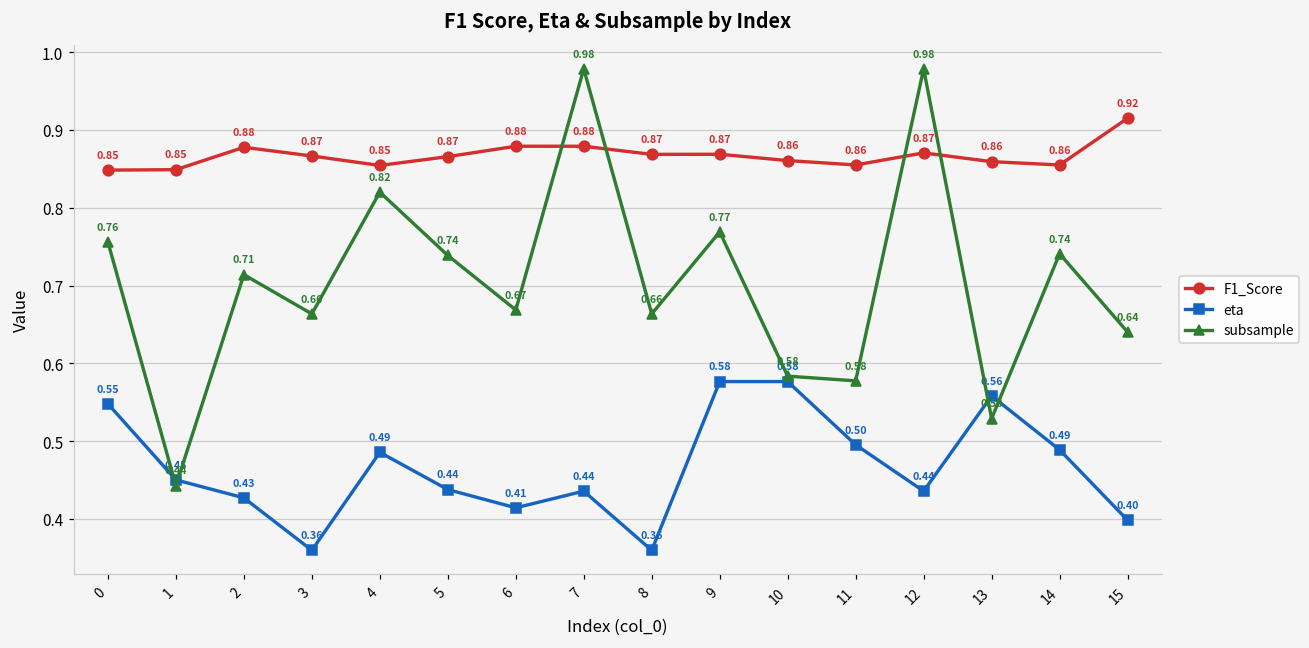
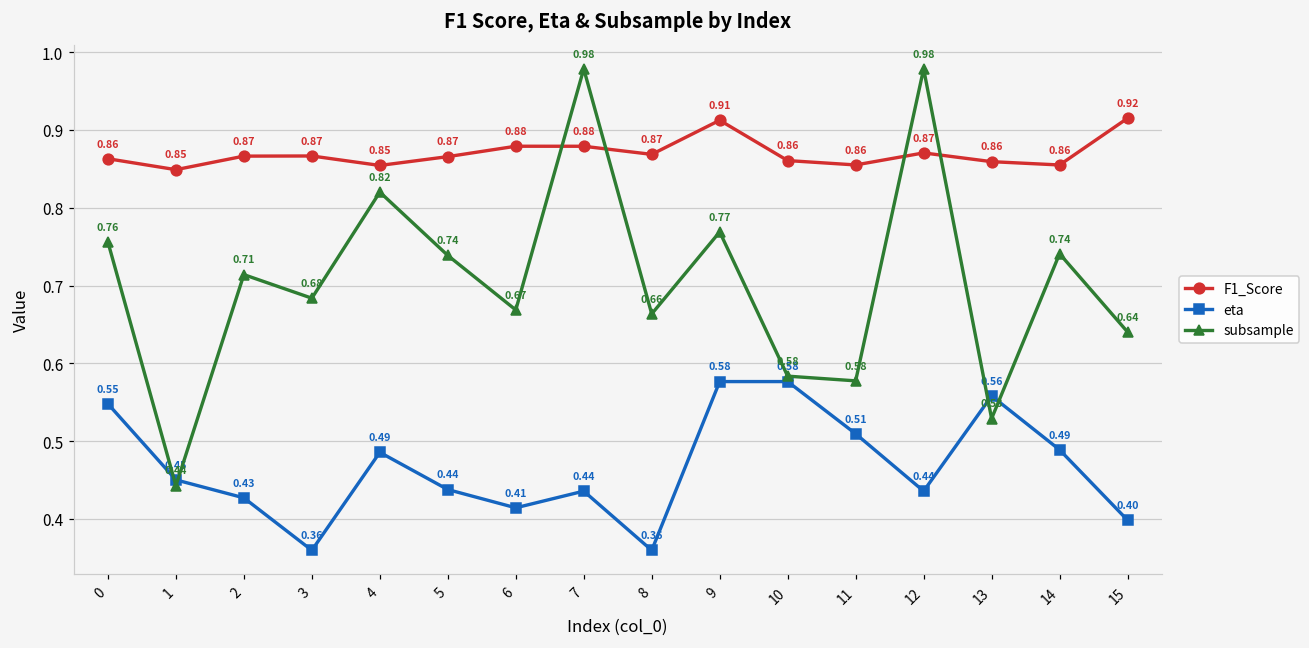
  {
    "F1_Score": {
-     "0": 0.85,
+     "0": 0.86,
      "1": 0.85,
-     "2": 0.88,
+     "2": 0.87,
      "3": 0.87,
      "4": 0.85,
      "5": 0.87,
      "6": 0.88,
      "7": 0.88,
      "8": 0.87,
-     "9": 0.87,
+     "9": 0.91,
      "10": 0.86,
      "11": 0.86,
      "12": 0.87,
      "13": 0.86,
      "14": 0.86,
      "15": 0.92
    },
    "eta": {
      "0": 0.55,
      "2": 0.43,
      "3": 0.36,
      "4": 0.49,
      "5": 0.44,
      "6": 0.41,
      "7": 0.44,
      "8": 0.36,
      "9": 0.58,
-     "11": 0.50,
+     "11": 0.51,
      "12": 0.44,
      "13": 0.56,
      "14": 0.49,
      "15": 0.40
    },
    "subsample": {
      "0": 0.76,
      "2": 0.71,
-     "3": 0.66,
+     "3": 0.68,
      "4": 0.82,
      "5": 0.74,
      "6": 0.67,
      "7": 0.98,
      "8": 0.66,
      "9": 0.77,
      "11": 0.58,
      "12": 0.98,
      "14": 0.74,
      "15": 0.64
    }
  }
